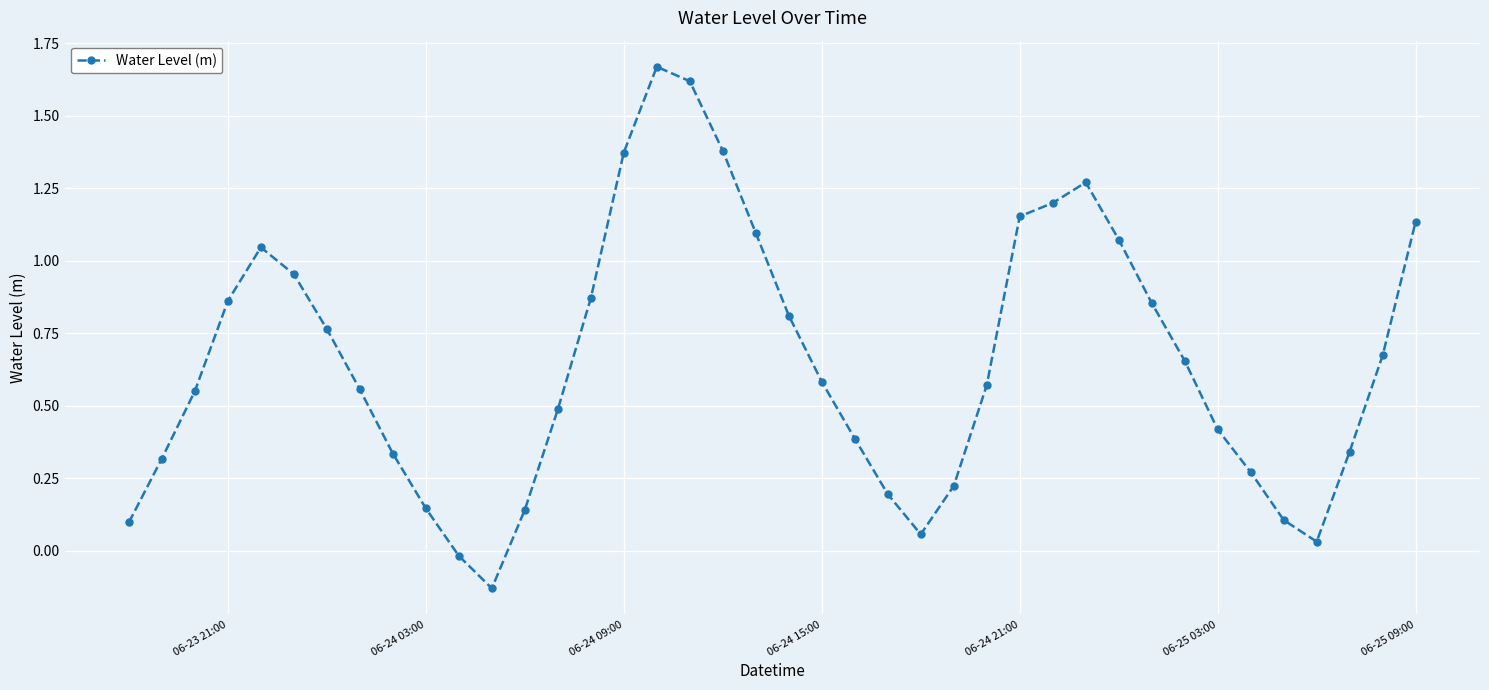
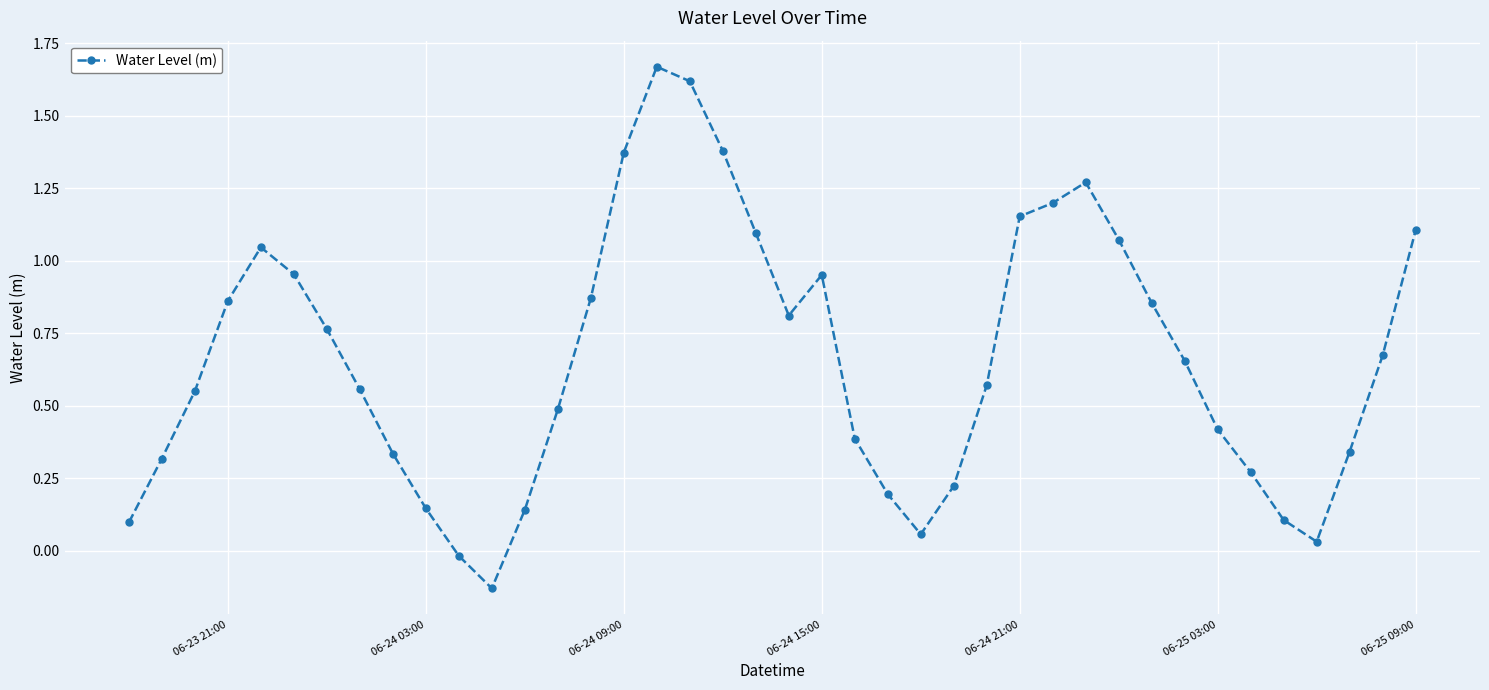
  {
    "06-23 21:00": 0.86,
    "06-24 03:00": 0.15,
    "06-24 09:00": 1.37,
-   "06-24 15:00": 0.58,
+   "06-24 15:00": 0.95,
    "06-24 21:00": 1.15,
    "06-25 03:00": 0.42,
-   "06-25 09:00": 1.14
+   "06-25 09:00": 1.11
  }
